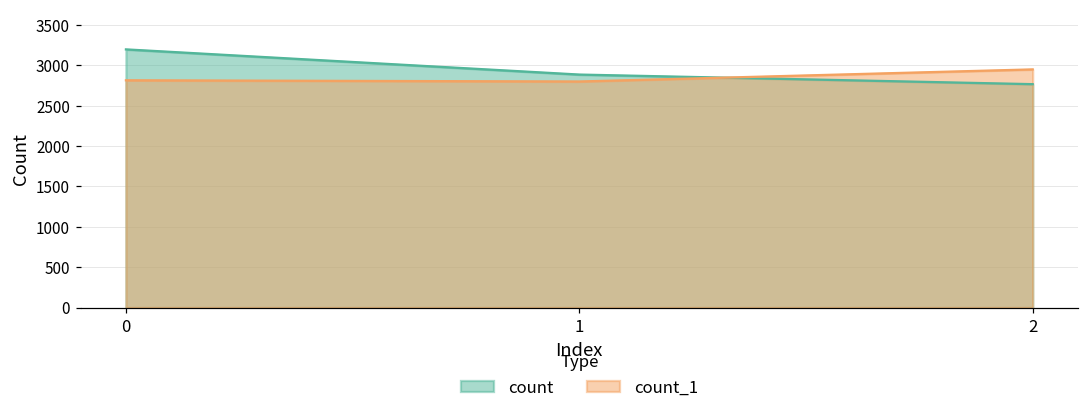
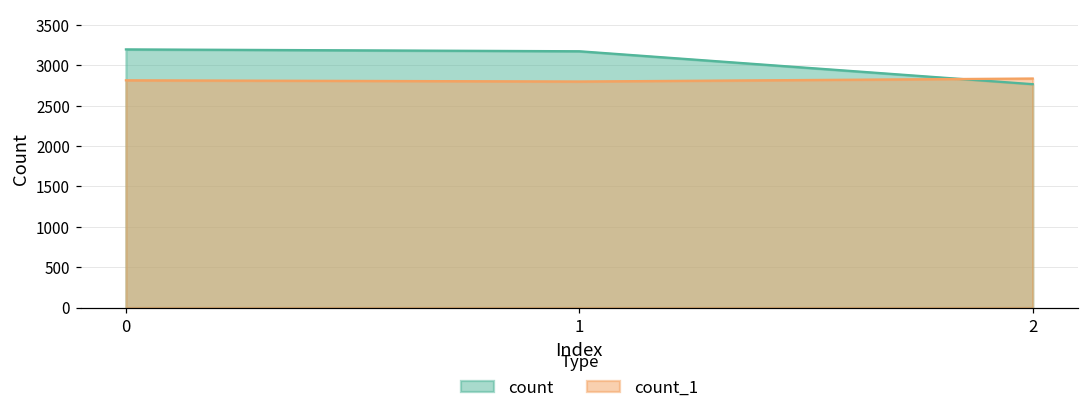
  {
    "count": {
      "0": 3200,
-     "1": 2900,
+     "1": 3200,
      "2": 2800
    },
    "count_1": {
      "0": 2800,
      "1": 2800,
-     "2": 3000
+     "2": 2800
    }
  }
